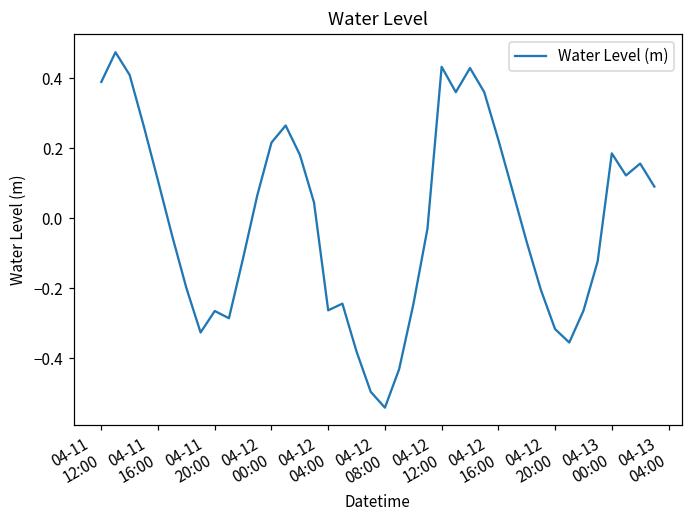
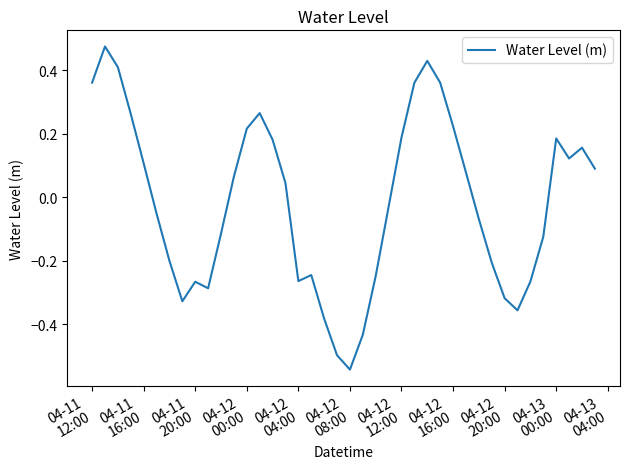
  {
-   "04-11 12:00": 0.39,
+   "04-11 12:00": 0.36,
    "04-11 16:00": 0.11,
    "04-11 20:00": -0.27,
    "04-12 00:00": 0.22,
    "04-12 04:00": -0.26,
    "04-12 08:00": -0.54,
-   "04-12 12:00": 0.43,
+   "04-12 12:00": 0.19,
    "04-12 16:00": 0.22,
    "04-12 20:00": -0.32,
    "04-13 00:00": 0.19
  }
